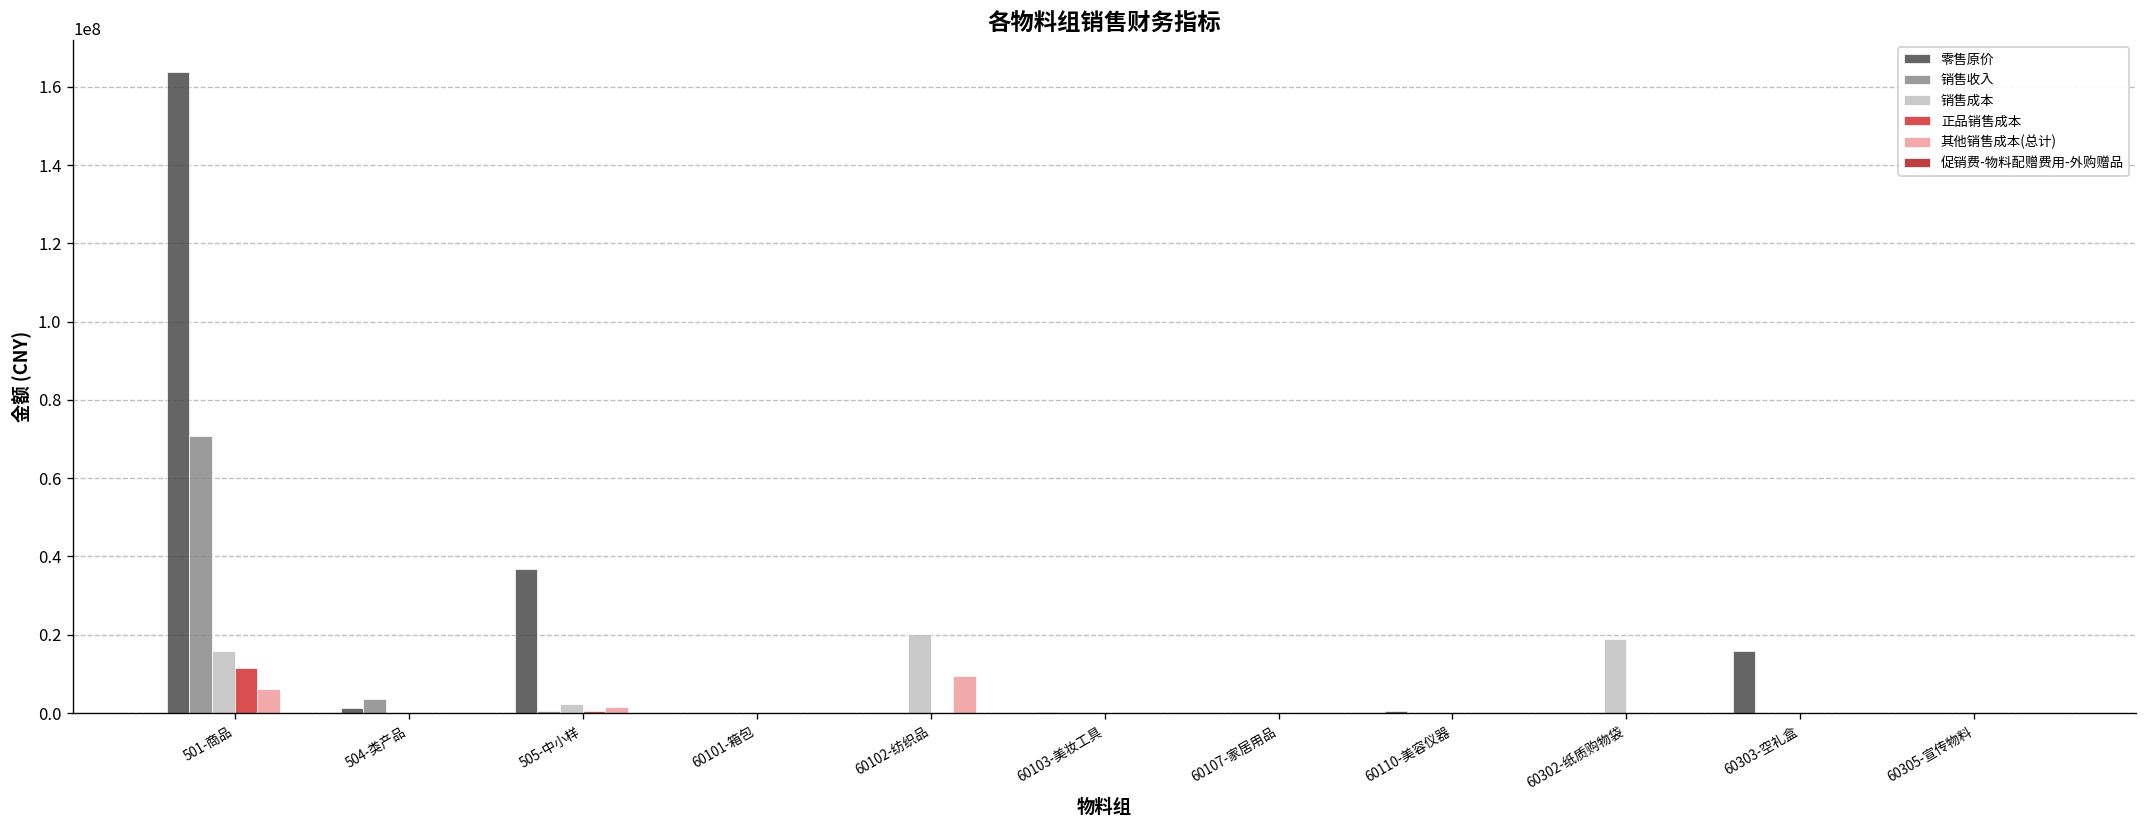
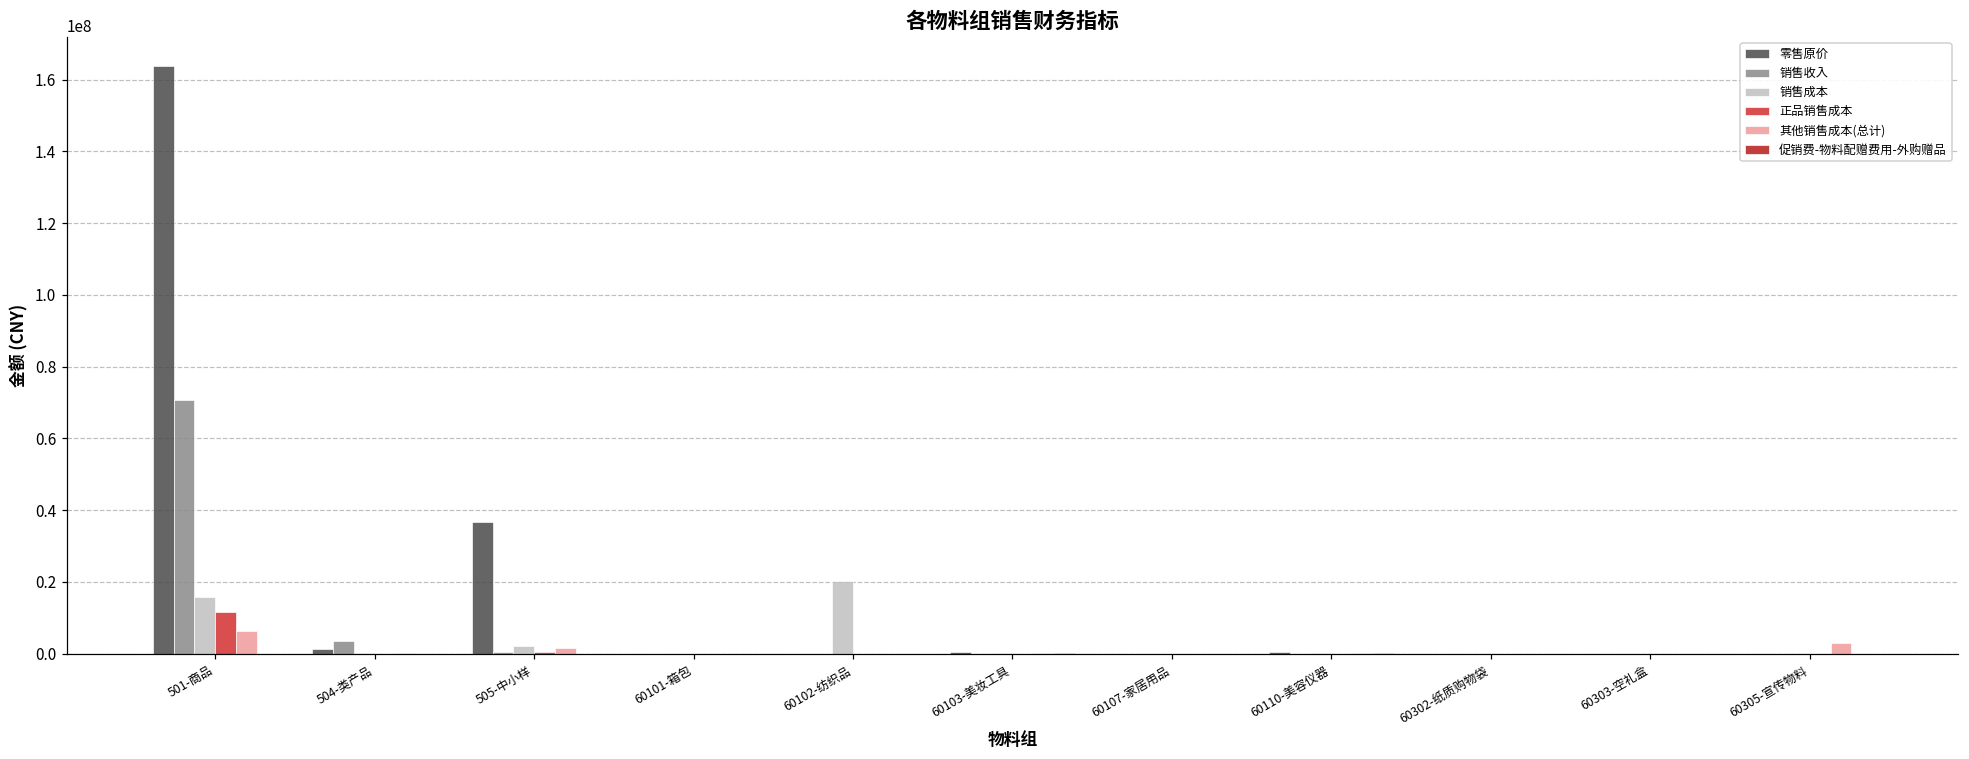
  {
    "零售原价": {
      "501-商品": 164000000,
      "504-类产品": 1000000,
      "505-中小样": 37000000,
-     "60303-空礼盒": 16000000
+     "60303-空礼盒": 0
    },
    "销售收入": {
      "501-商品": 71000000,
      "504-类产品": 4000000,
      "60102-纺织品": 0,
      "60302-纸质购物袋": 0,
      "60303-空礼盒": 0
    },
    "销售成本": {
      "501-商品": 16000000,
      "505-中小样": 2000000,
      "60102-纺织品": 20000000,
-     "60302-纸质购物袋": 19000000
+     "60302-纸质购物袋": 0
    },
    "其他销售成本(总计)": {
      "501-商品": 6000000,
      "505-中小样": 2000000,
-     "60102-纺织品": 9000000,
-     "60305-宣传物料": 0
+     "60102-纺织品": 0,
+     "60305-宣传物料": 3000000
    }
  }
